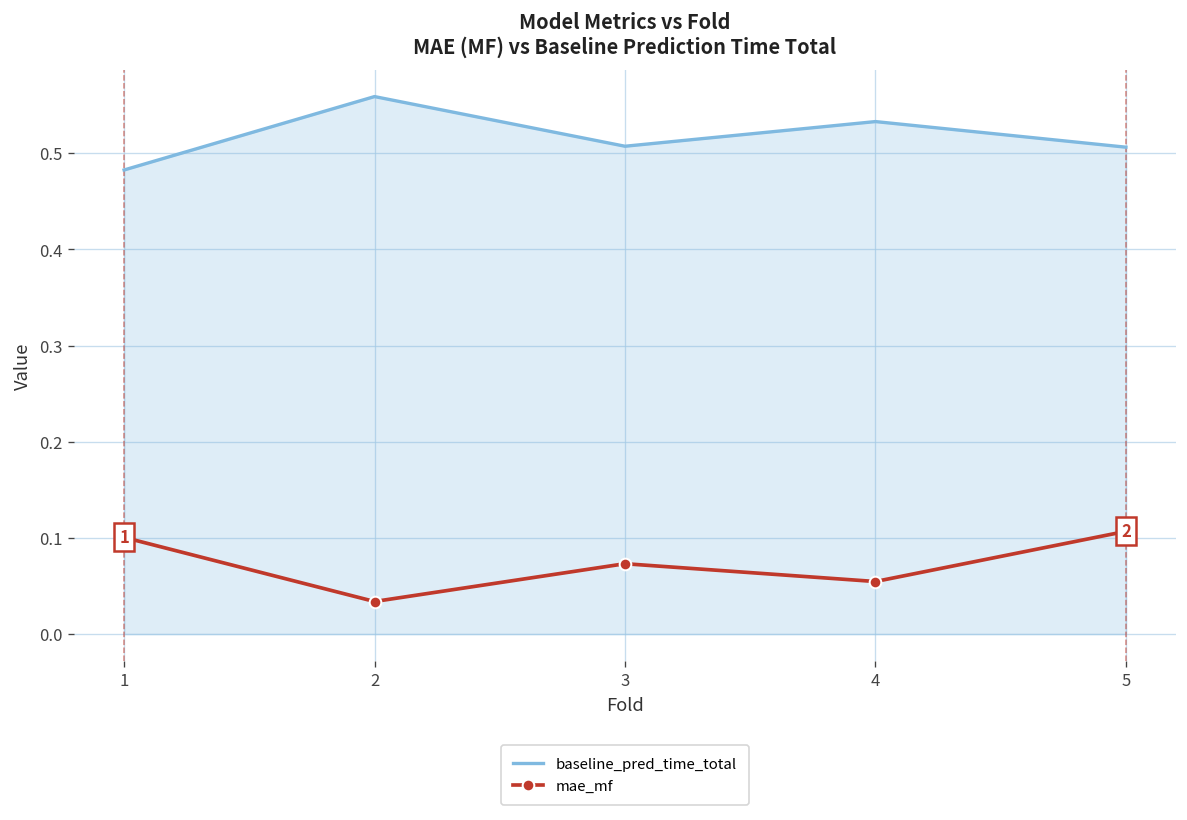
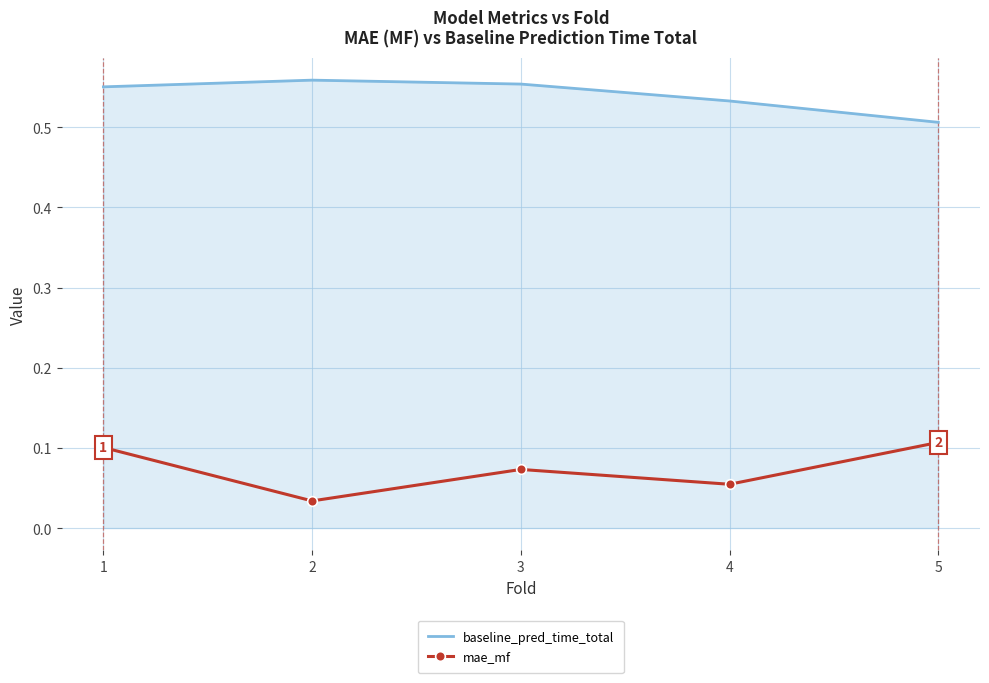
  {
    "baseline_pred_time_total": {
-     "1": 0.48,
+     "1": 0.55,
      "2": 0.56,
-     "3": 0.51,
+     "3": 0.55,
      "4": 0.53,
      "5": 0.51
    },
    "mae_mf": {
      "2": 0.03,
      "3": 0.07,
      "4": 0.05
    }
  }
